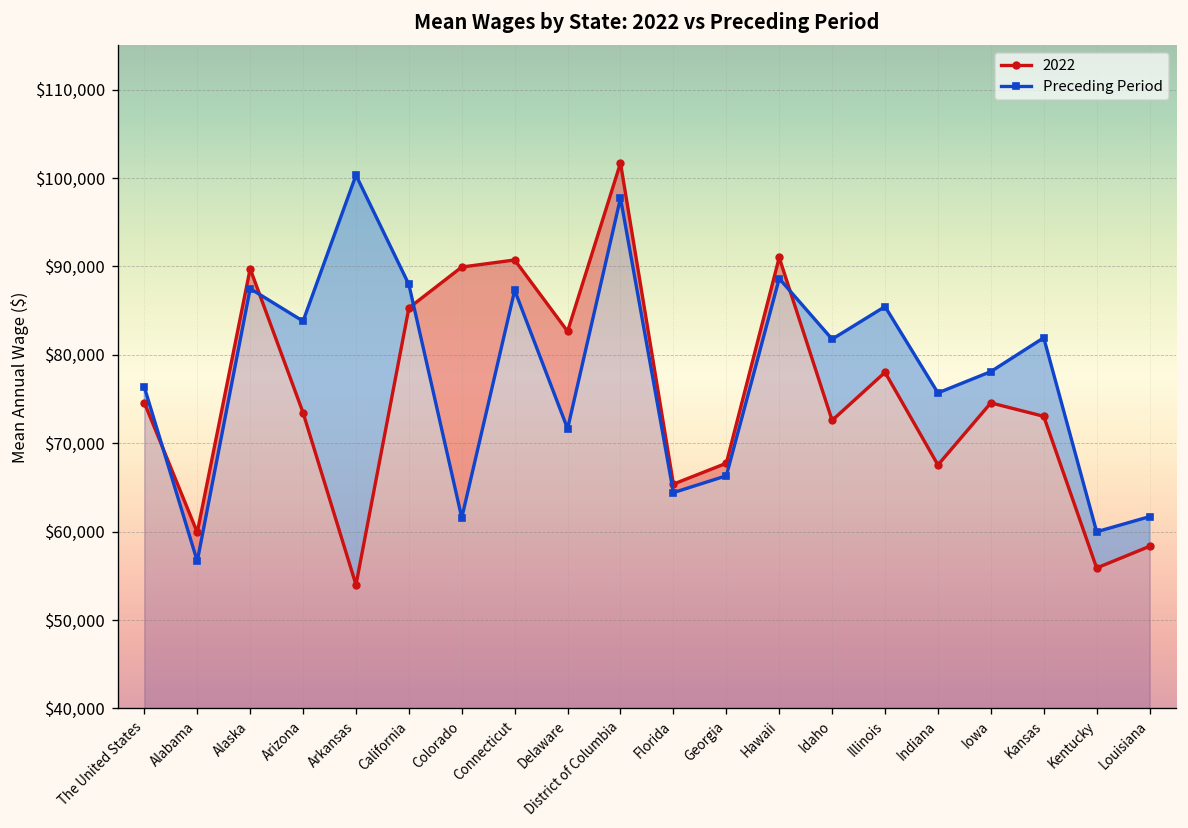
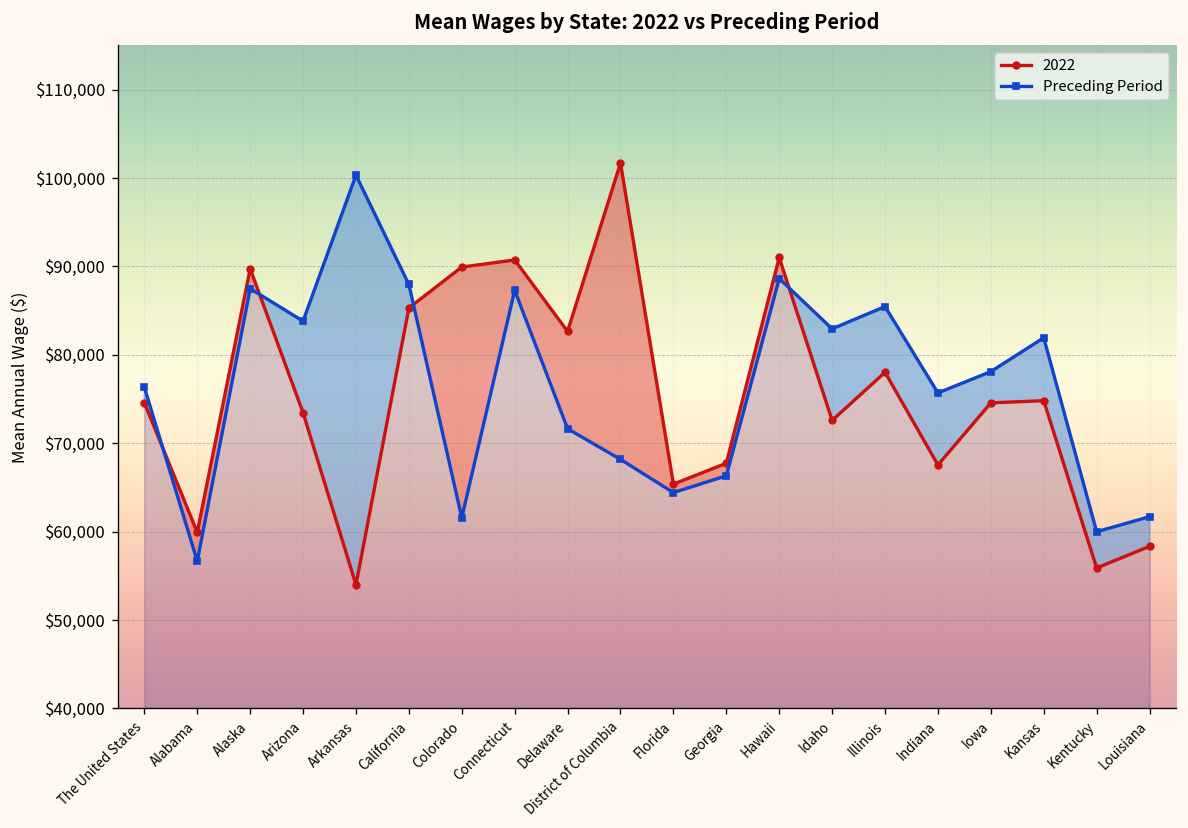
  {
    "2022": {
      "The United States": "$75,000",
      "Alabama": "$60,000",
      "Alaska": "$90,000",
      "Arizona": "$73,000",
      "Arkansas": "$54,000",
      "California": "$85,000",
      "Colorado": "$90,000",
      "Connecticut": "$91,000",
      "Delaware": "$83,000",
      "District of Columbia": "$102,000",
      "Florida": "$65,000",
      "Georgia": "$68,000",
      "Hawaii": "$91,000",
      "Idaho": "$73,000",
      "Illinois": "$78,000",
      "Indiana": "$68,000",
      "Iowa": "$75,000",
-     "Kansas": "$73,000",
+     "Kansas": "$75,000",
      "Kentucky": "$56,000",
      "Louisiana": "$58,000"
    },
    "Preceding Period": {
      "The United States": "$76,000",
      "Alabama": "$57,000",
      "Alaska": "$87,000",
      "Arizona": "$84,000",
      "Arkansas": "$100,000",
      "California": "$88,000",
      "Colorado": "$62,000",
      "Connecticut": "$87,000",
      "Delaware": "$72,000",
-     "District of Columbia": "$98,000",
+     "District of Columbia": "$68,000",
      "Florida": "$64,000",
      "Georgia": "$66,000",
      "Hawaii": "$89,000",
-     "Idaho": "$82,000",
+     "Idaho": "$83,000",
      "Illinois": "$85,000",
      "Indiana": "$76,000",
      "Iowa": "$78,000",
      "Kansas": "$82,000",
      "Kentucky": "$60,000",
      "Louisiana": "$62,000"
    }
  }
